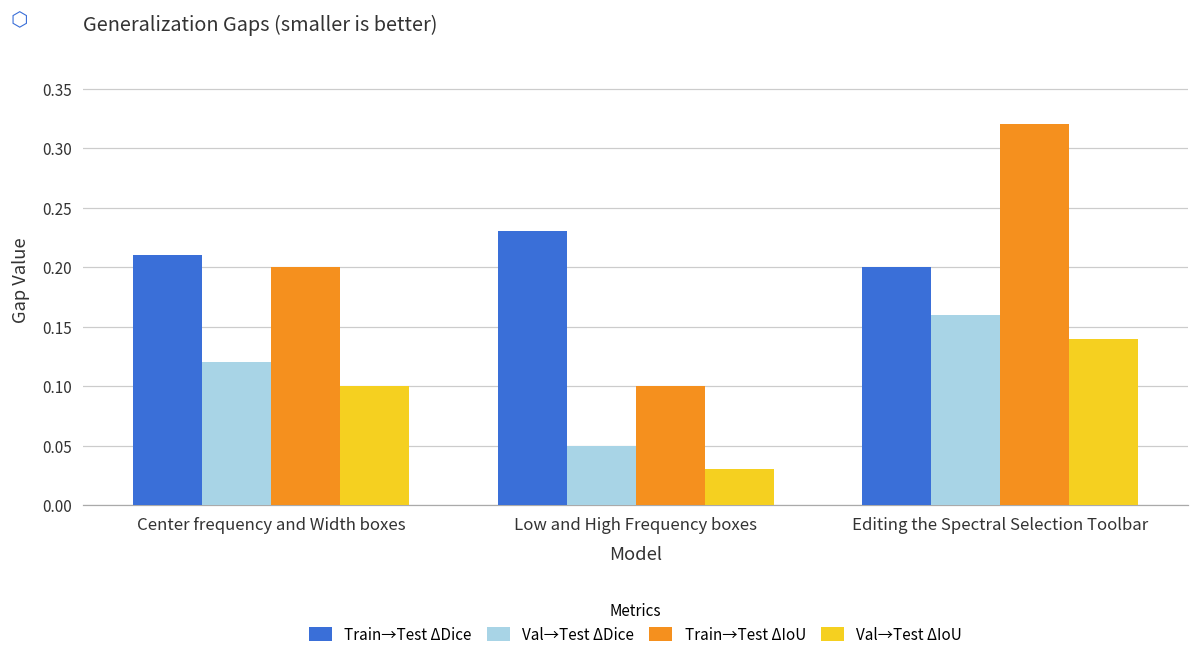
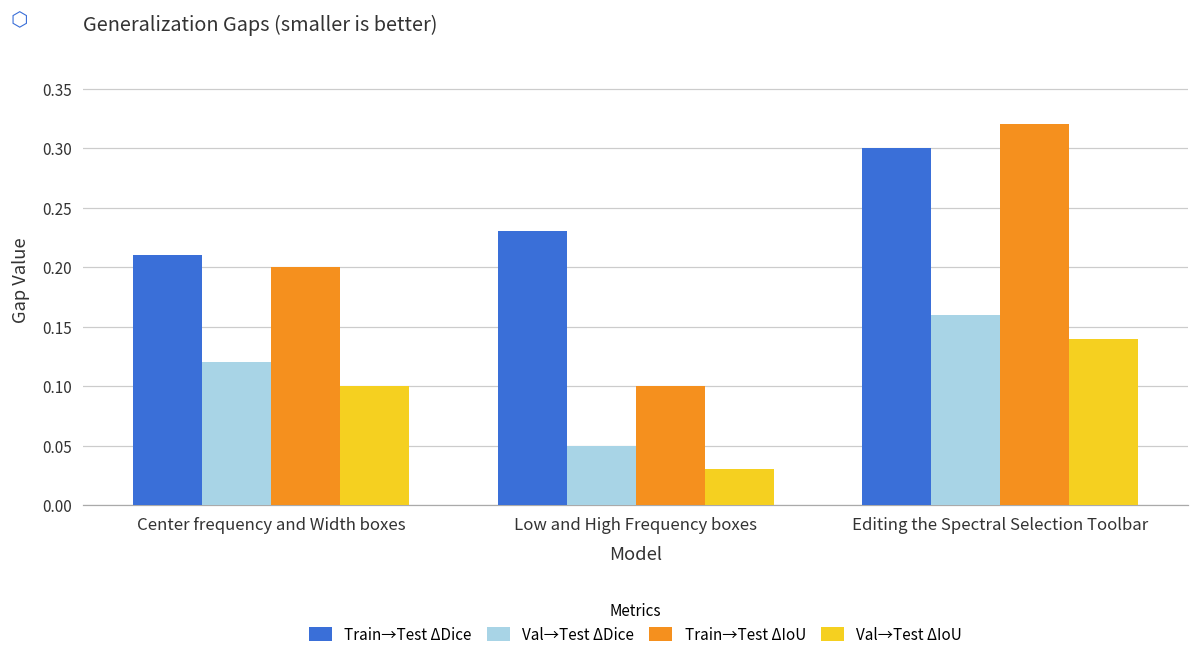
  {
    "Train→Test ΔDice": {
      "Center frequency and Width boxes": 0.210,
      "Low and High Frequency boxes": 0.230,
-     "Editing the Spectral Selection Toolbar": 0.2
+     "Editing the Spectral Selection Toolbar": 0.3
    },
    "Val→Test ΔDice": {
      "Center frequency and Width boxes": 0.120,
      "Low and High Frequency boxes": 0.050,
      "Editing the Spectral Selection Toolbar": 0.160
    },
    "Train→Test ΔIoU": {
      "Center frequency and Width boxes": 0.2,
      "Low and High Frequency boxes": 0.1,
      "Editing the Spectral Selection Toolbar": 0.320
    },
    "Val→Test ΔIoU": {
      "Center frequency and Width boxes": 0.1,
      "Low and High Frequency boxes": 0.030,
      "Editing the Spectral Selection Toolbar": 0.140
    }
  }
